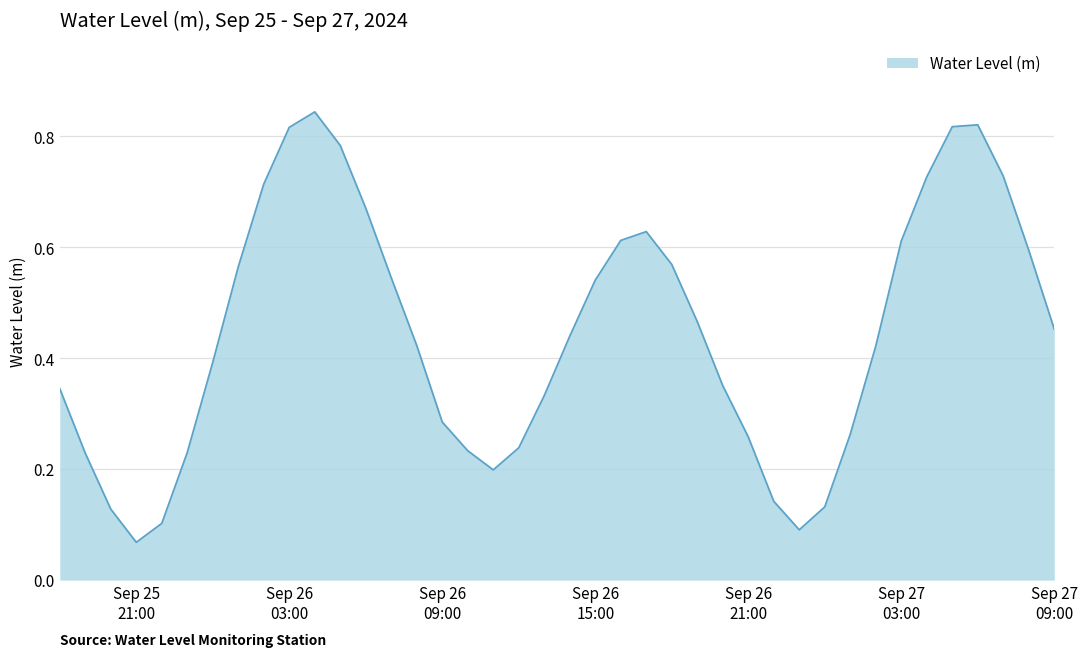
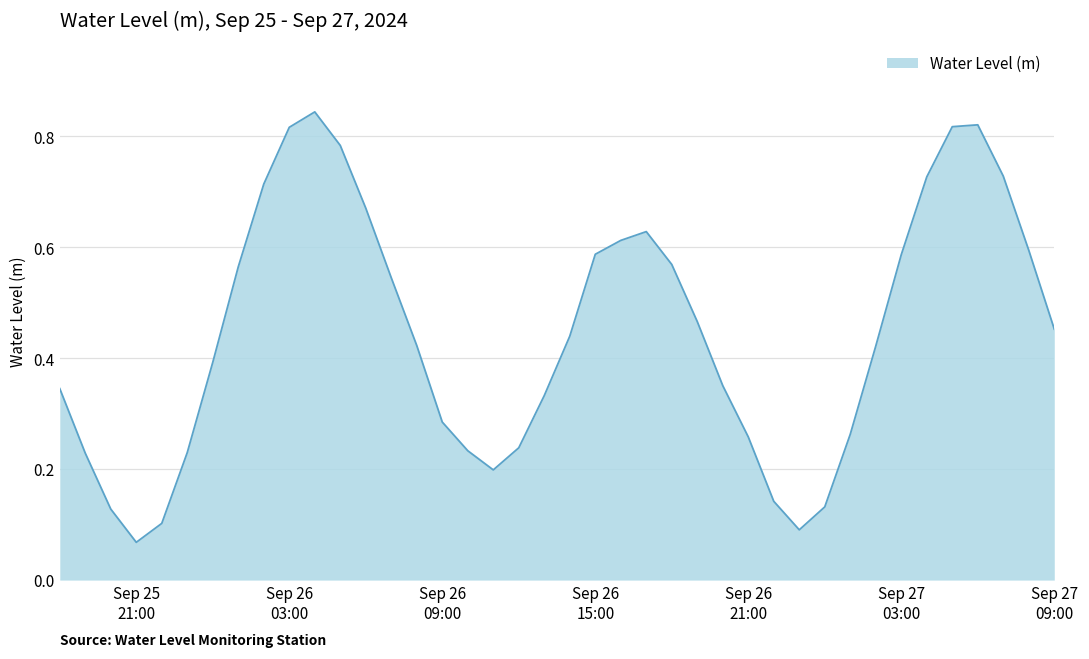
  {
    "Sep 25 21:00": 0.07,
    "Sep 26 03:00": 0.82,
    "Sep 26 09:00": 0.28,
-   "Sep 26 15:00": 0.54,
+   "Sep 26 15:00": 0.59,
    "Sep 26 21:00": 0.26,
-   "Sep 27 03:00": 0.61,
+   "Sep 27 03:00": 0.59,
    "Sep 27 09:00": 0.45
  }
